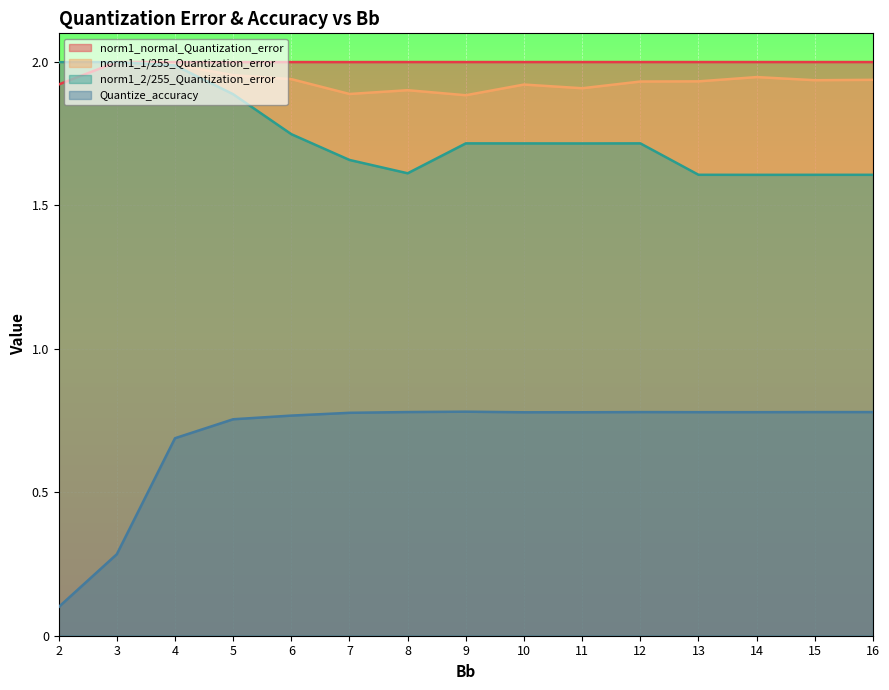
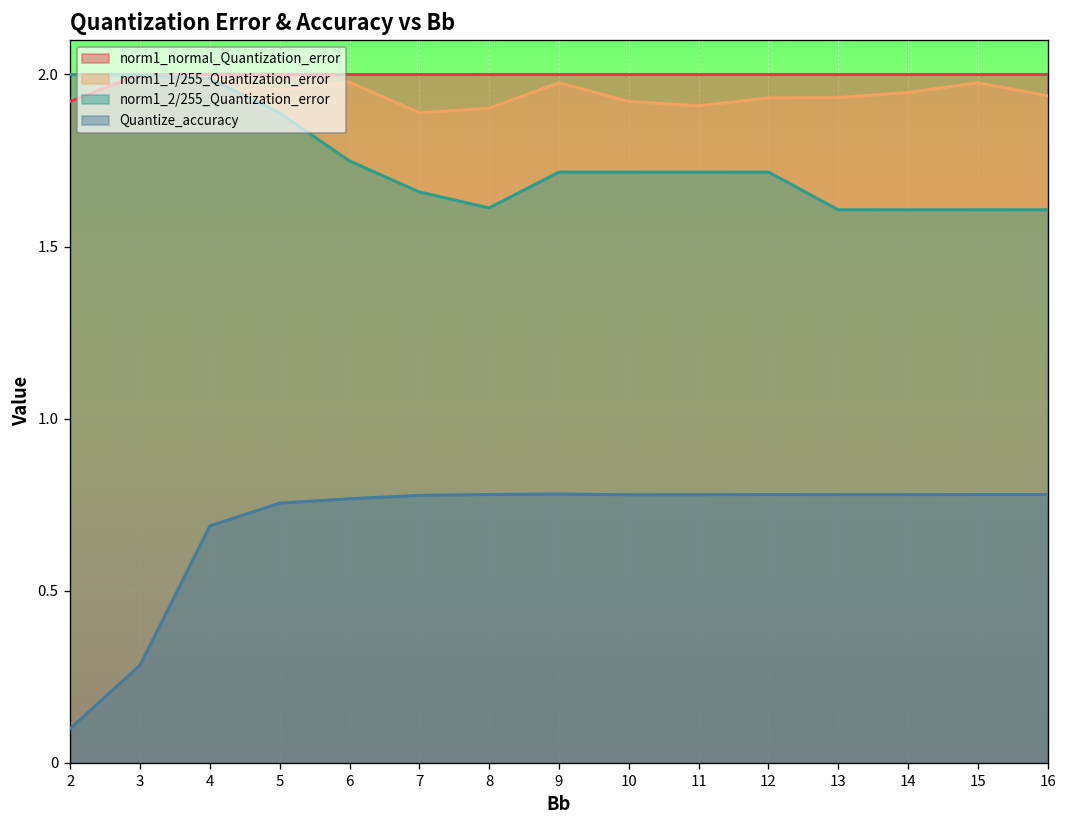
  {
    "norm1_normal_Quantization_error": {
      "2": 1.92,
      "6": 2.00,
      "7": 2.00,
      "8": 2.00,
      "9": 2.00,
      "10": 2.00,
      "11": 2.00,
      "12": 2.00,
      "13": 2.00,
      "14": 2.00,
      "15": 2.00,
      "16": 2.00
    },
    "norm1_1/255_Quantization_error": {
-     "6": 1.94,
+     "6": 1.98,
      "7": 1.89,
      "8": 1.90,
-     "9": 1.88,
+     "9": 1.98,
      "10": 1.92,
      "11": 1.91,
      "12": 1.93,
      "13": 1.93,
      "14": 1.95,
-     "15": 1.94,
+     "15": 1.98,
      "16": 1.94
    }
  }
